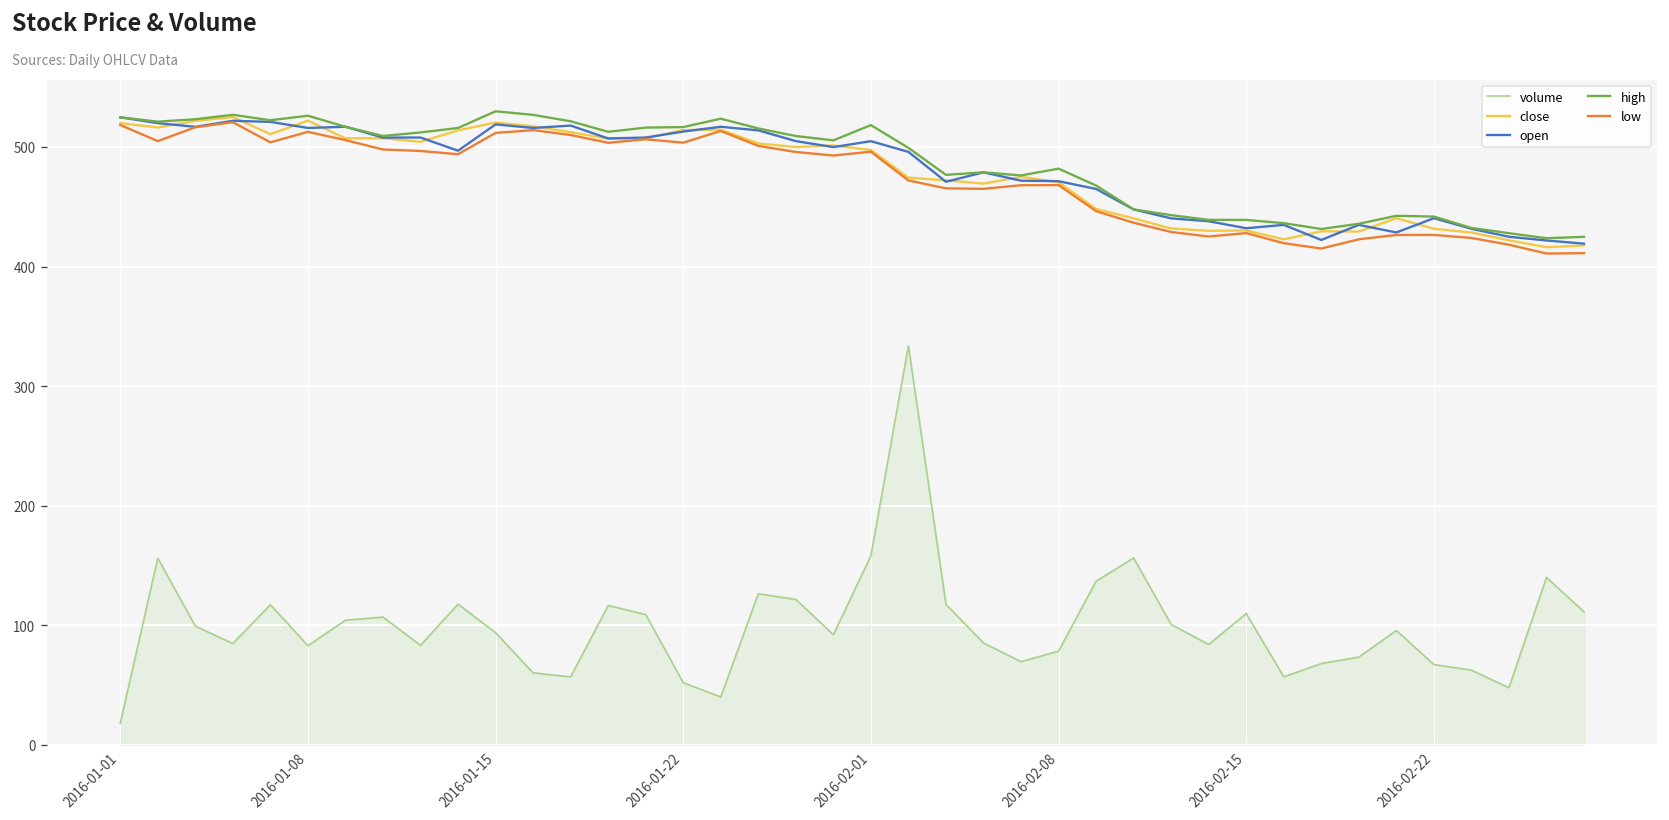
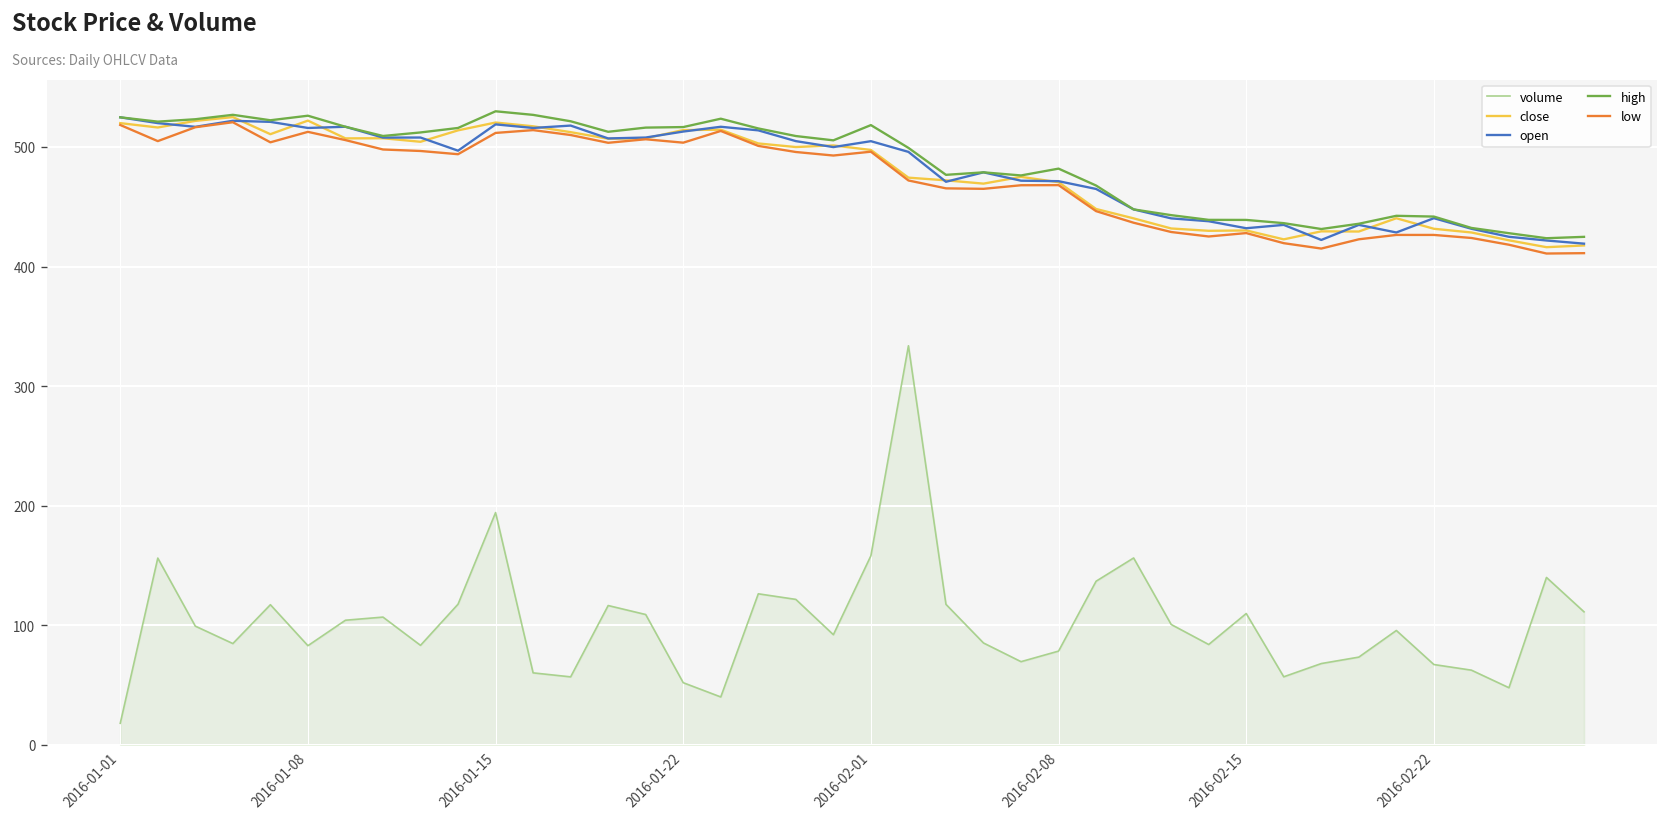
  {
    "volume": {
      "2016-01-01": 20,
      "2016-01-08": 80,
-     "2016-01-15": 90,
+     "2016-01-15": 190,
      "2016-01-22": 50,
      "2016-02-01": 160,
      "2016-02-08": 80,
      "2016-02-15": 110,
      "2016-02-22": 70
    },
    "close": {
      "2016-01-08": 520,
      "2016-02-22": 430
    },
    "open": {
      "2016-01-08": 520,
      "2016-02-01": 500
    },
    "high": {
      "2016-01-08": 530,
      "2016-01-15": 530,
      "2016-02-01": 520,
      "2016-02-08": 480,
      "2016-02-15": 440
    },
    "low": {
      "2016-01-08": 510,
      "2016-01-15": 510,
      "2016-01-22": 500,
      "2016-02-22": 430
    }
  }
